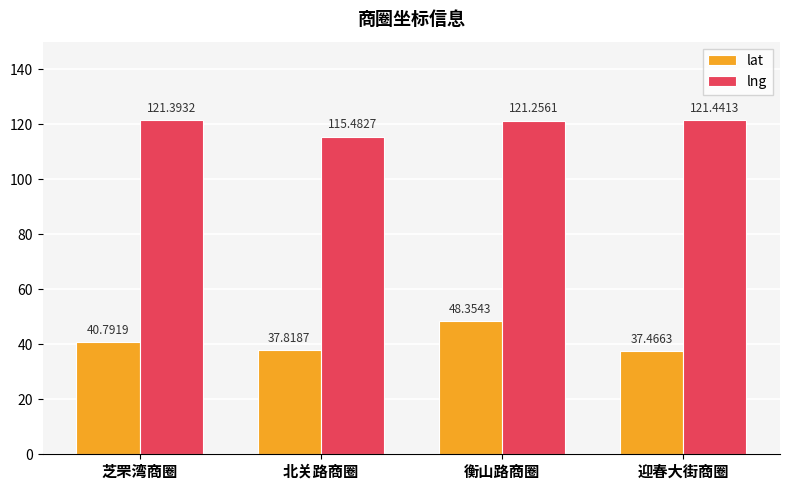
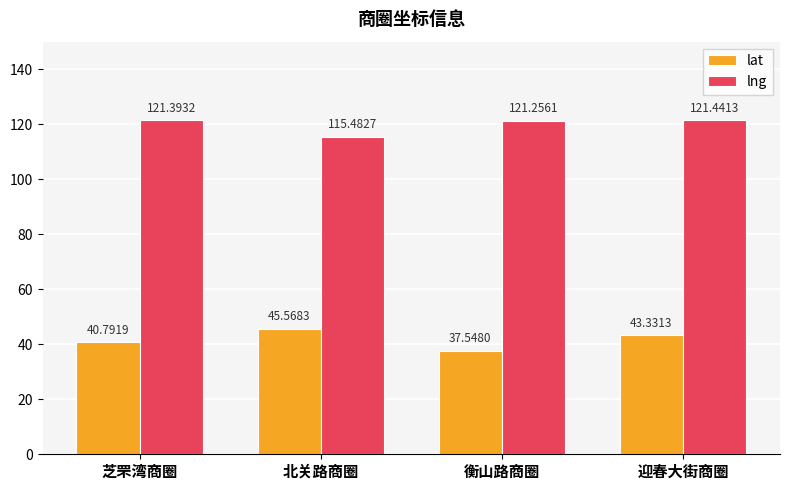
  {
    "lat": {
      "芝罘湾商圈": 40.7919,
-     "北关路商圈": 37.8187,
-     "衡山路商圈": 48.3543,
-     "迎春大街商圈": 37.4663
+     "北关路商圈": 45.5683,
+     "衡山路商圈": 37.5480,
+     "迎春大街商圈": 43.3313
    },
    "lng": {
      "芝罘湾商圈": 121.3932,
      "北关路商圈": 115.4827,
      "衡山路商圈": 121.2561,
      "迎春大街商圈": 121.4413
    }
  }
